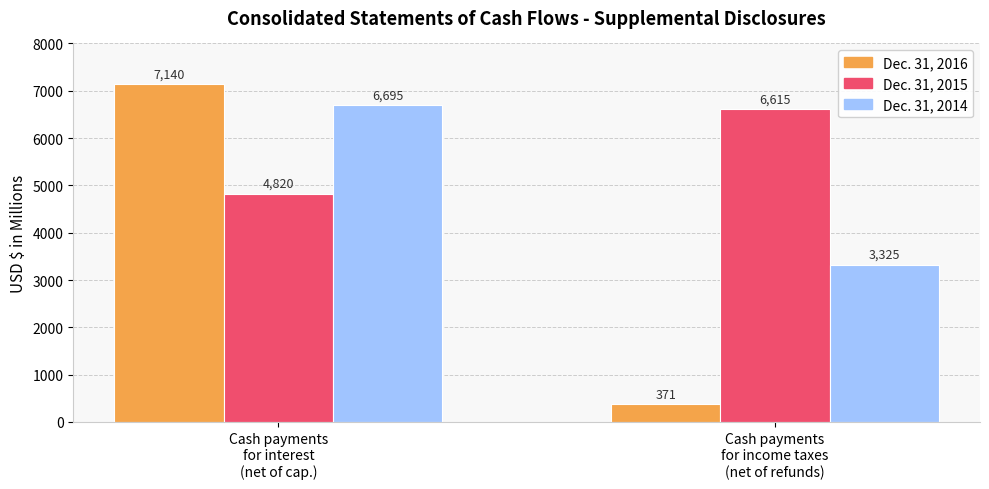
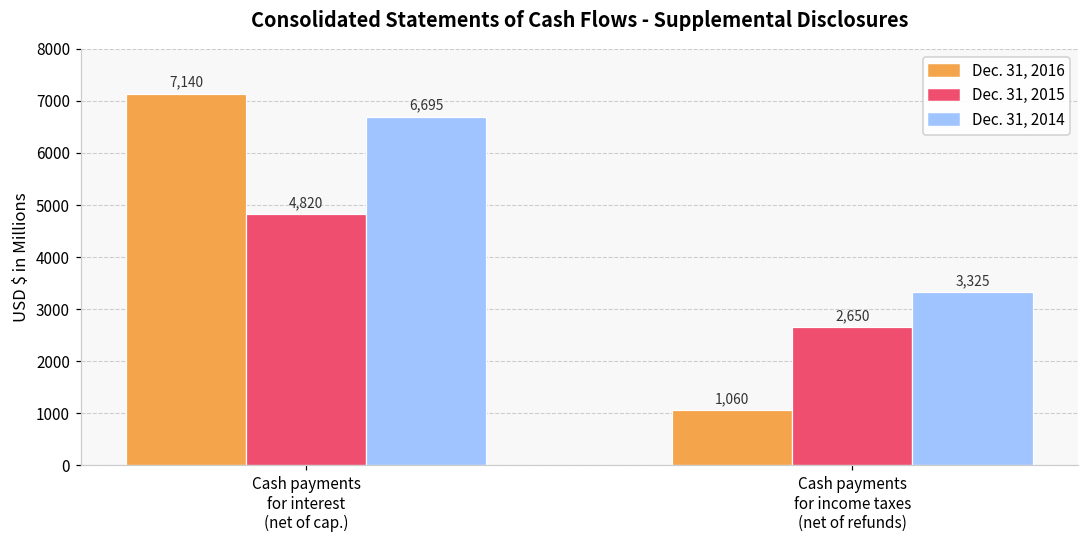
  {
    "Dec. 31, 2016": {
      "Cash payments for interest (net of cap.)": "7,140",
-     "Cash payments for income taxes (net of refunds)": "371"
+     "Cash payments for income taxes (net of refunds)": "1,060"
    },
    "Dec. 31, 2015": {
      "Cash payments for interest (net of cap.)": "4,820",
-     "Cash payments for income taxes (net of refunds)": "6,615"
+     "Cash payments for income taxes (net of refunds)": "2,650"
    },
    "Dec. 31, 2014": {
      "Cash payments for interest (net of cap.)": "6,695",
      "Cash payments for income taxes (net of refunds)": "3,325"
    }
  }
